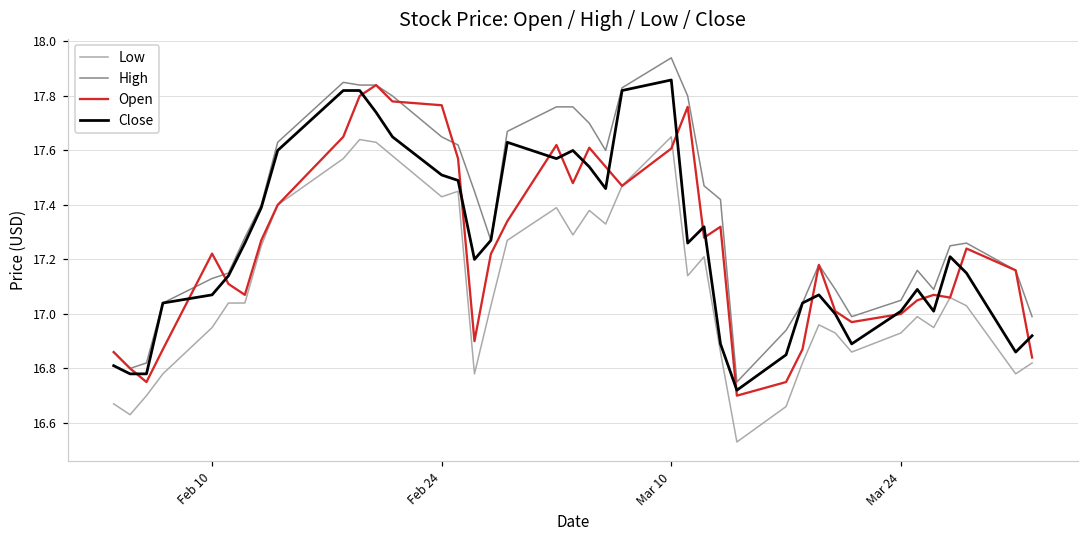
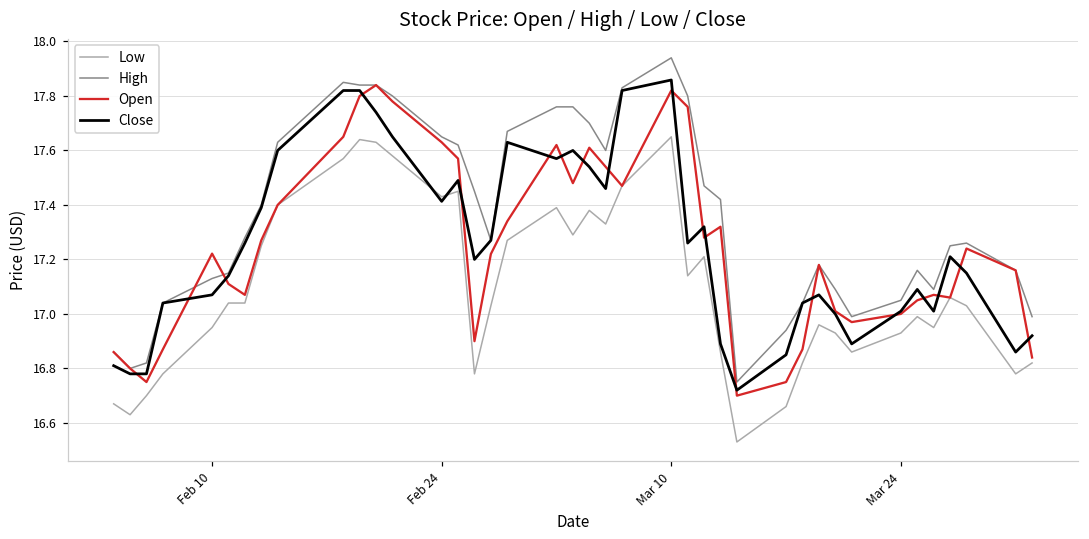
  {
    "Open": {
      "Feb 10": 17.22,
-     "Feb 24": 17.77,
-     "Mar 10": 17.61
+     "Feb 24": 17.63,
+     "Mar 10": 17.82
    },
    "Close": {
      "Feb 10": 17.07,
-     "Feb 24": 17.51,
+     "Feb 24": 17.41,
      "Mar 10": 17.86
    }
  }
